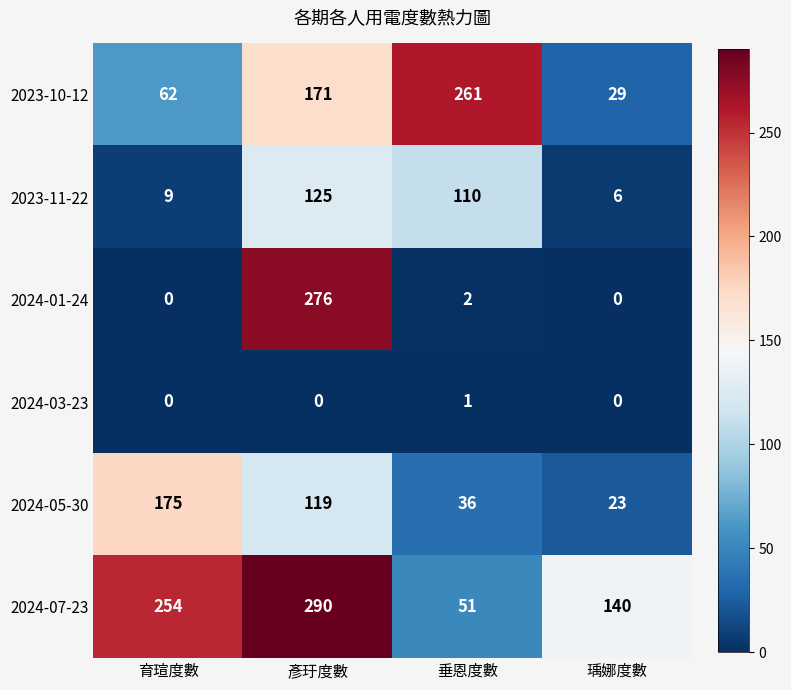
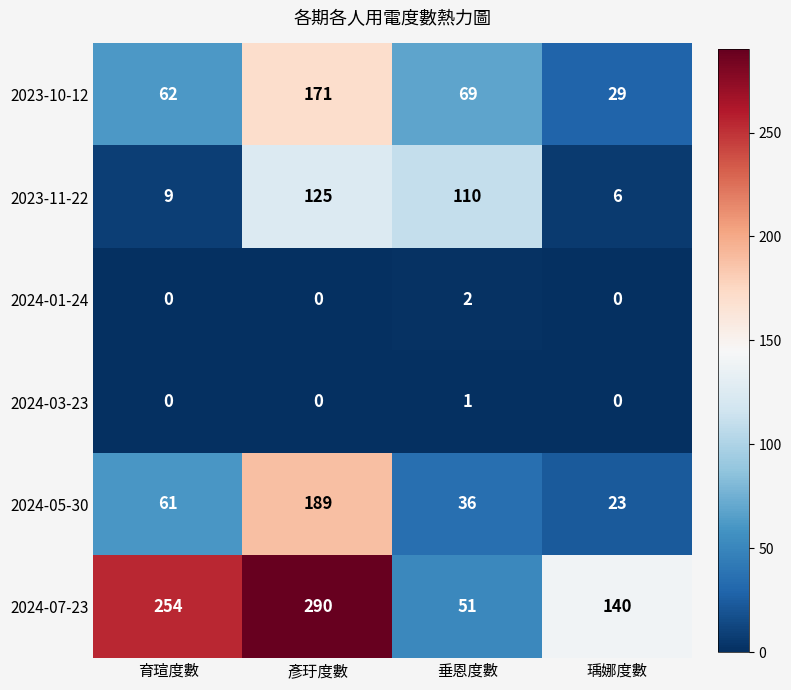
  {
    "2023-10-12": {
      "育瑄度數": 62,
      "彥玗度數": 171,
-     "垂恩度數": 261,
+     "垂恩度數": 69,
      "瑀娜度數": 29
    },
    "2023-11-22": {
      "育瑄度數": 9,
      "彥玗度數": 125,
      "垂恩度數": 110,
      "瑀娜度數": 6
    },
    "2024-01-24": {
      "育瑄度數": 0,
-     "彥玗度數": 276,
+     "彥玗度數": 0,
      "垂恩度數": 2,
      "瑀娜度數": 0
    },
    "2024-03-23": {
      "育瑄度數": 0,
      "彥玗度數": 0,
      "垂恩度數": 1,
      "瑀娜度數": 0
    },
    "2024-05-30": {
-     "育瑄度數": 175,
-     "彥玗度數": 119,
+     "育瑄度數": 61,
+     "彥玗度數": 189,
      "垂恩度數": 36,
      "瑀娜度數": 23
    },
    "2024-07-23": {
      "育瑄度數": 254,
      "彥玗度數": 290,
      "垂恩度數": 51,
      "瑀娜度數": 140
    }
  }
